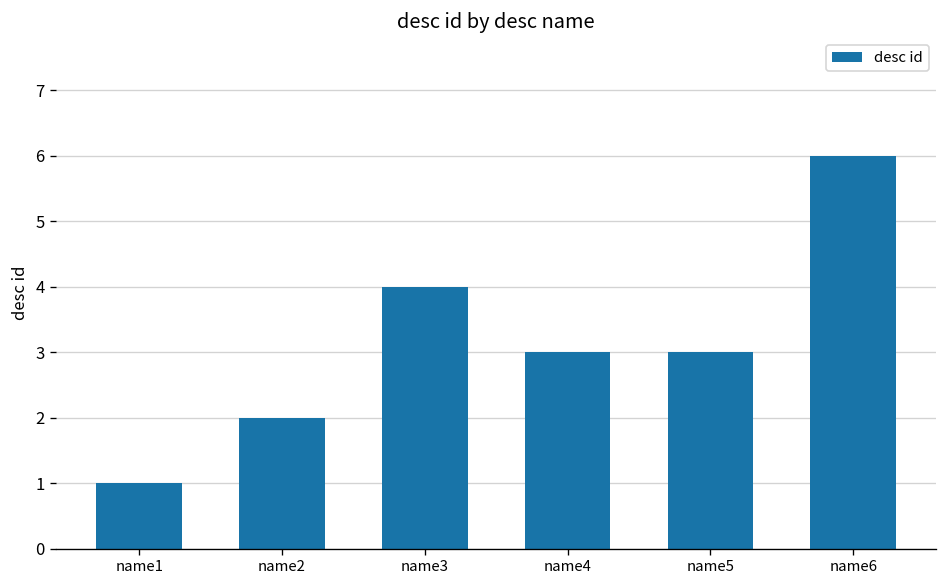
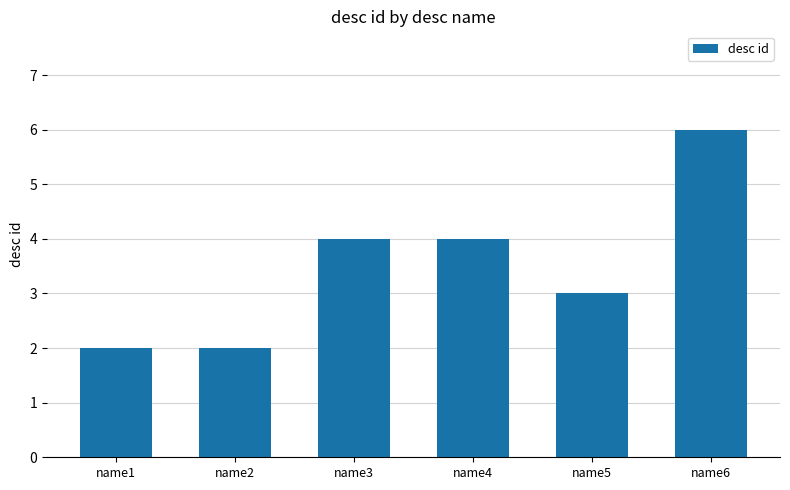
  {
-   "name1": 1,
+   "name1": 2,
    "name2": 2,
    "name3": 4,
-   "name4": 3,
+   "name4": 4,
    "name5": 3,
    "name6": 6
  }
